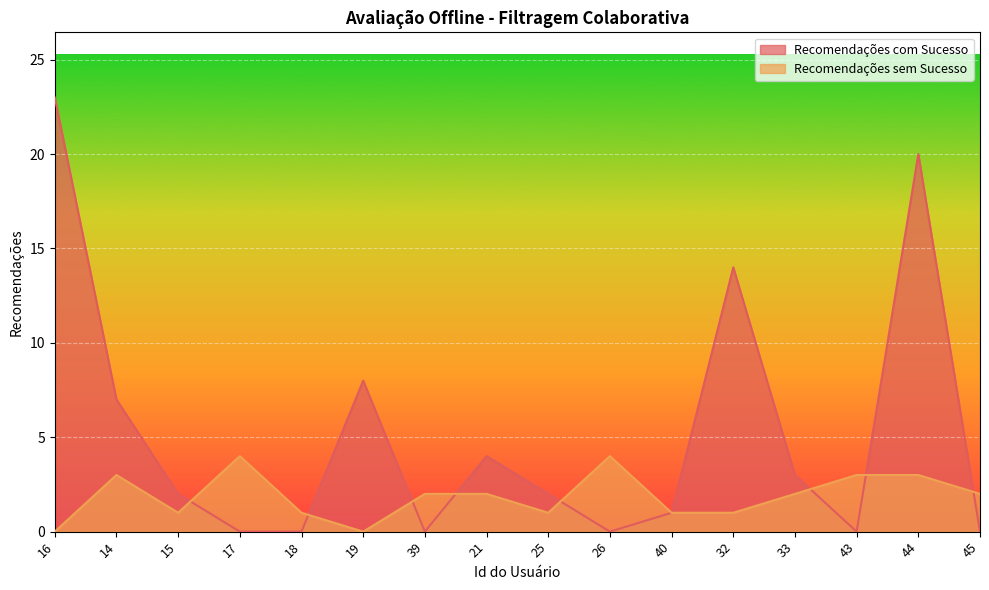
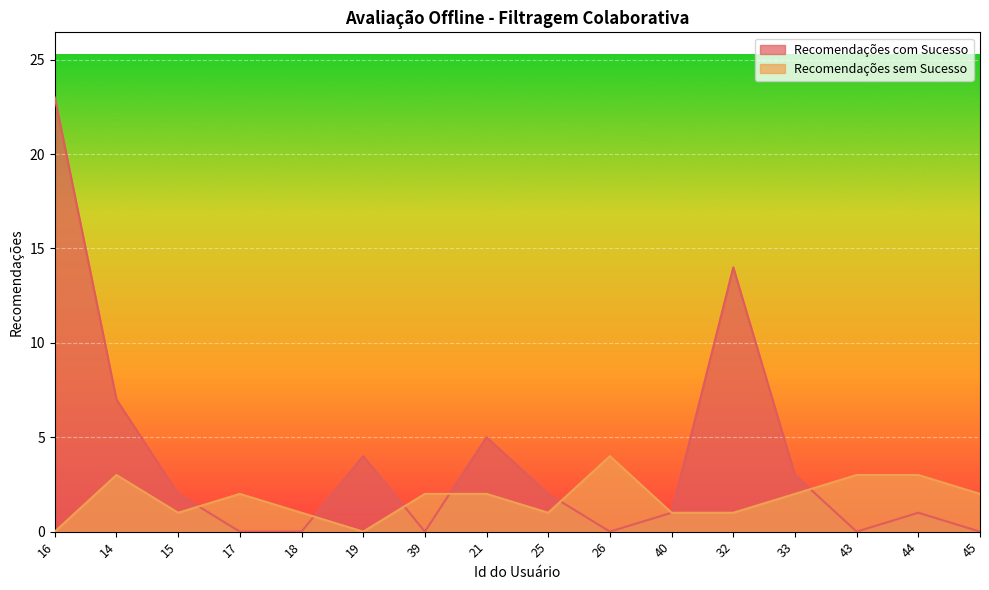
  {
    "Recomendações com Sucesso": {
      "16": 23,
      "14": 7,
      "15": 2,
      "17": 0,
      "18": 0,
-     "19": 8,
+     "19": 4,
      "39": 0,
-     "21": 4,
+     "21": 5,
      "25": 2,
      "26": 0,
      "32": 14,
      "33": 3,
      "43": 0,
-     "44": 20,
+     "44": 1,
      "45": 0
    },
    "Recomendações sem Sucesso": {
      "16": 0,
      "14": 3,
      "15": 1,
-     "17": 4,
+     "17": 2,
      "18": 1,
      "19": 0,
      "39": 2,
      "21": 2,
      "25": 1,
      "26": 4,
      "32": 1,
      "33": 2,
      "43": 3,
      "44": 3,
      "45": 2
    }
  }
